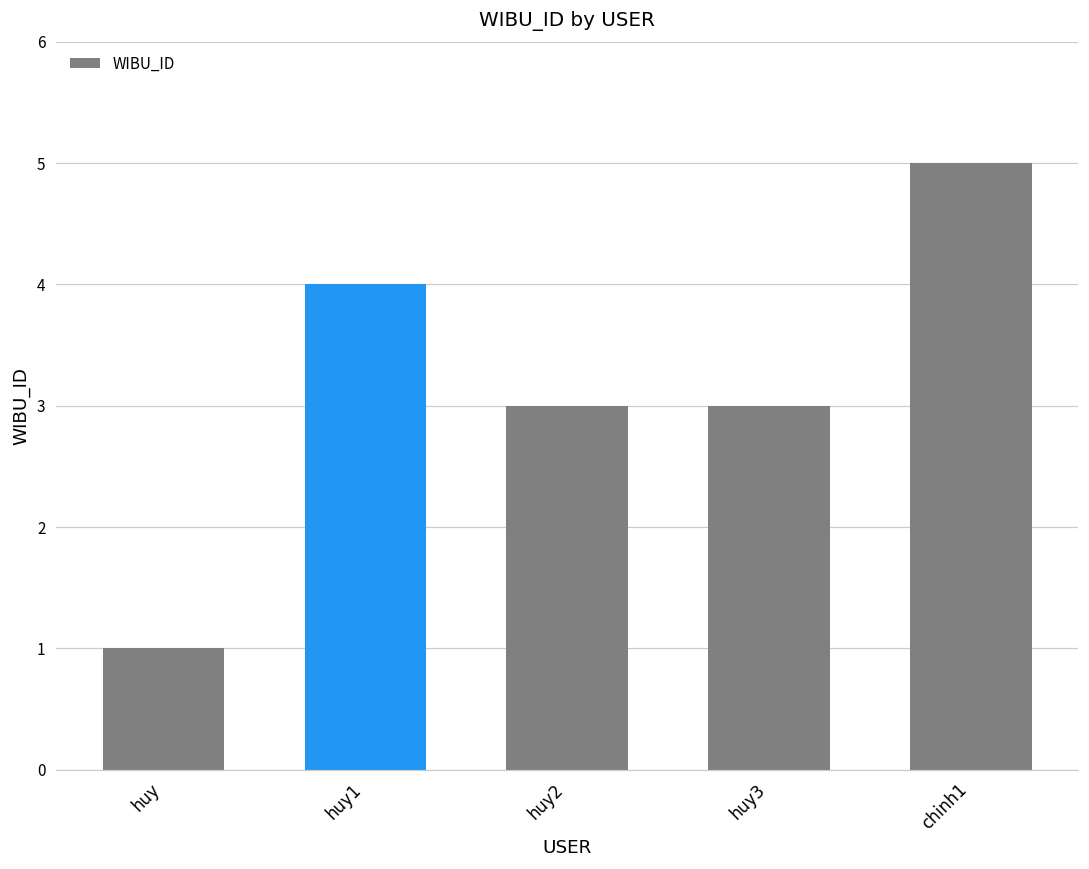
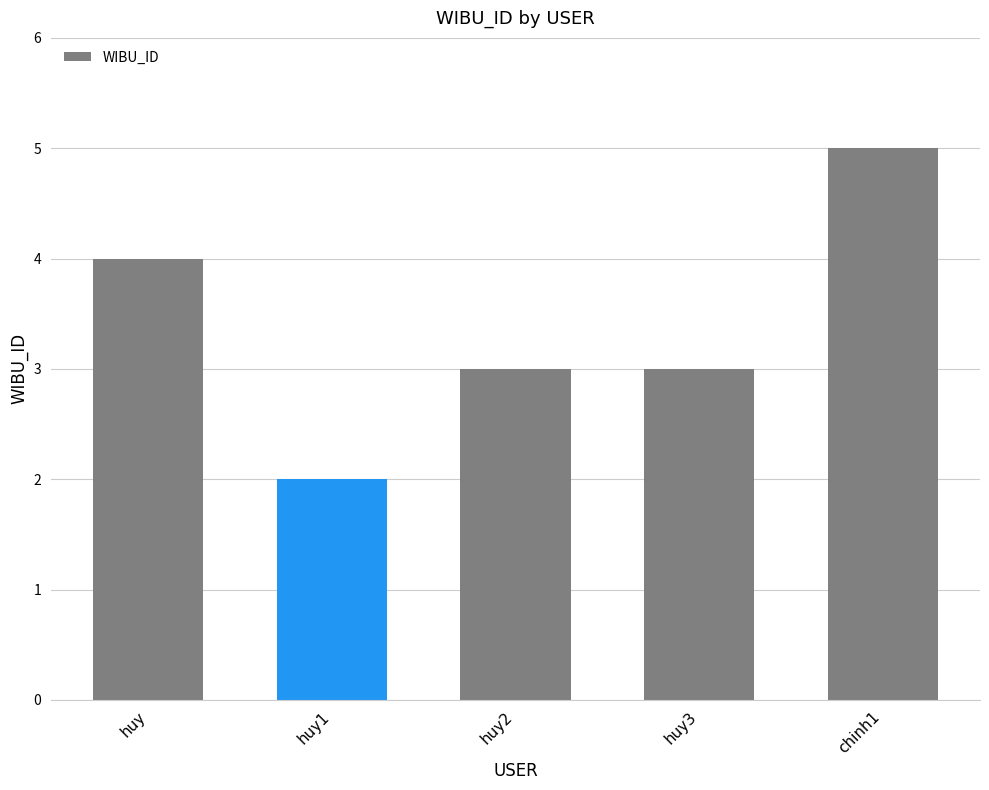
  {
-   "huy": 1,
-   "huy1": 4,
+   "huy": 4,
+   "huy1": 2,
    "huy2": 3,
    "huy3": 3,
    "chinh1": 5
  }
